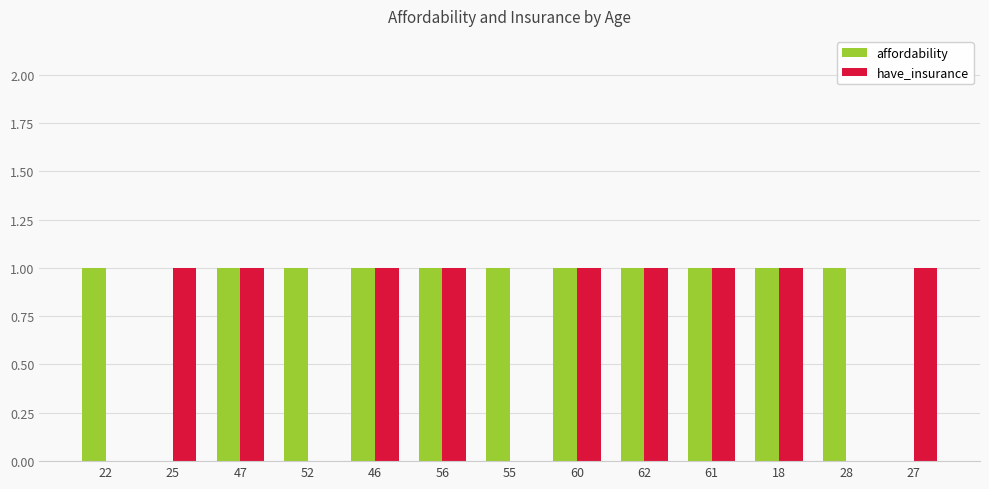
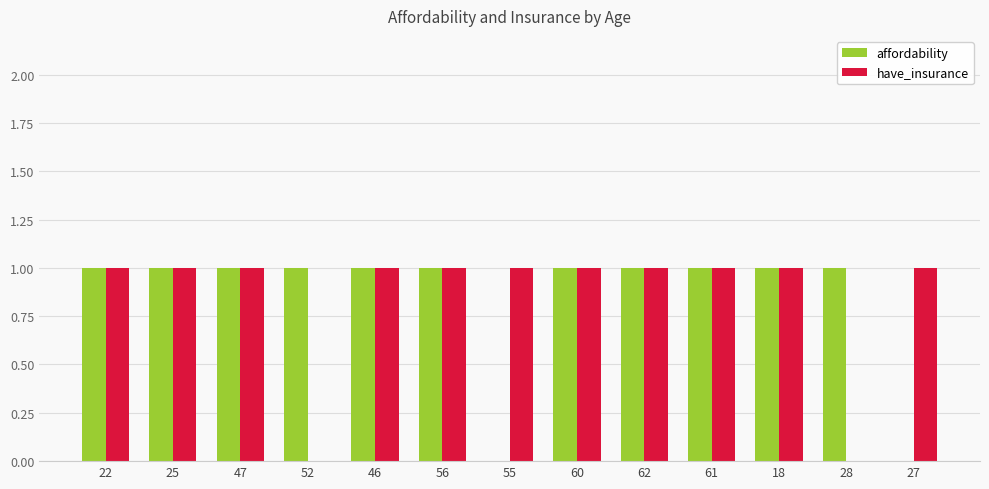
  {
    "affordability": {
      "22": 1,
-     "25": 0,
+     "25": 1,
      "47": 1,
      "52": 1,
      "46": 1,
      "56": 1,
-     "55": 1,
+     "55": 0,
      "60": 1,
      "62": 1,
      "61": 1,
      "18": 1,
      "28": 1,
      "27": 0
    },
    "have_insurance": {
-     "22": 0,
+     "22": 1,
      "25": 1,
      "47": 1,
      "52": 0,
      "46": 1,
      "56": 1,
-     "55": 0,
+     "55": 1,
      "60": 1,
      "62": 1,
      "61": 1,
      "18": 1,
      "28": 0,
      "27": 1
    }
  }
